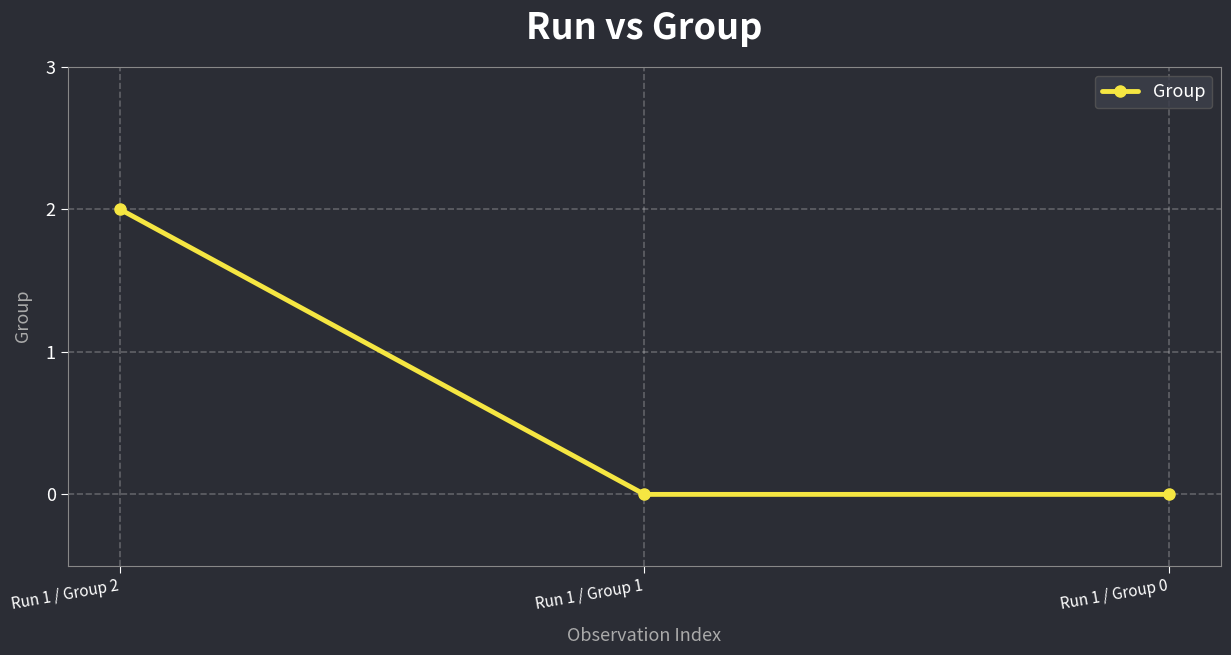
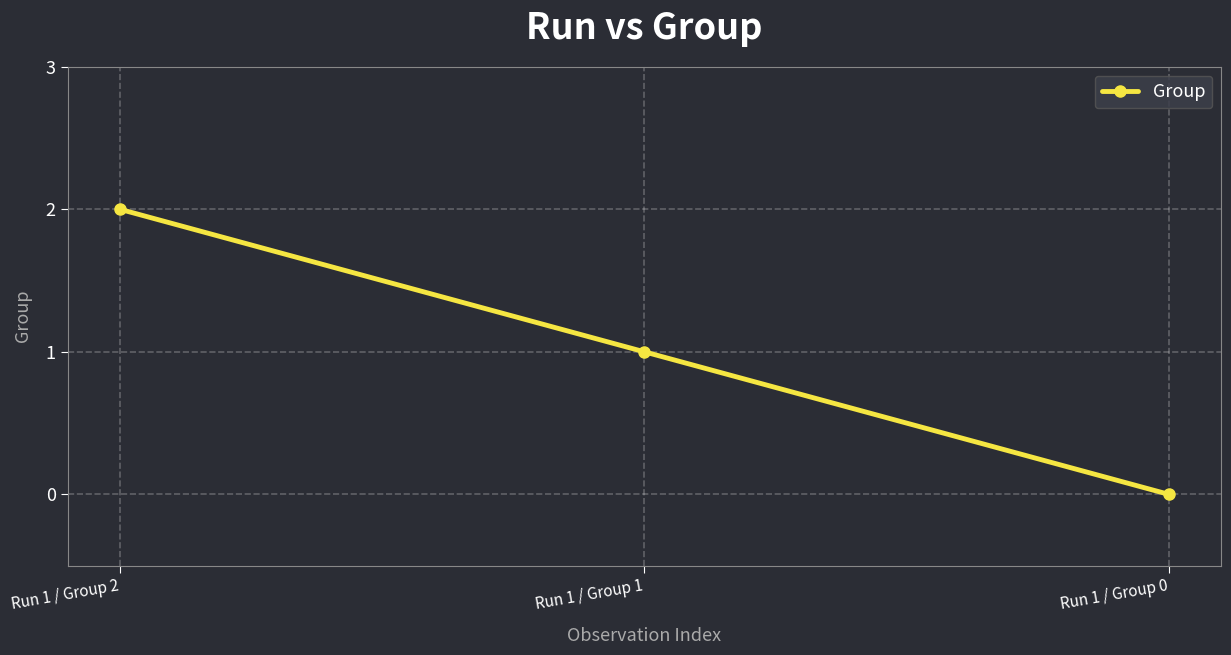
  {
    "Run 1 / Group 2": 2,
-   "Run 1 / Group 1": 0,
+   "Run 1 / Group 1": 1,
    "Run 1 / Group 0": 0
  }
